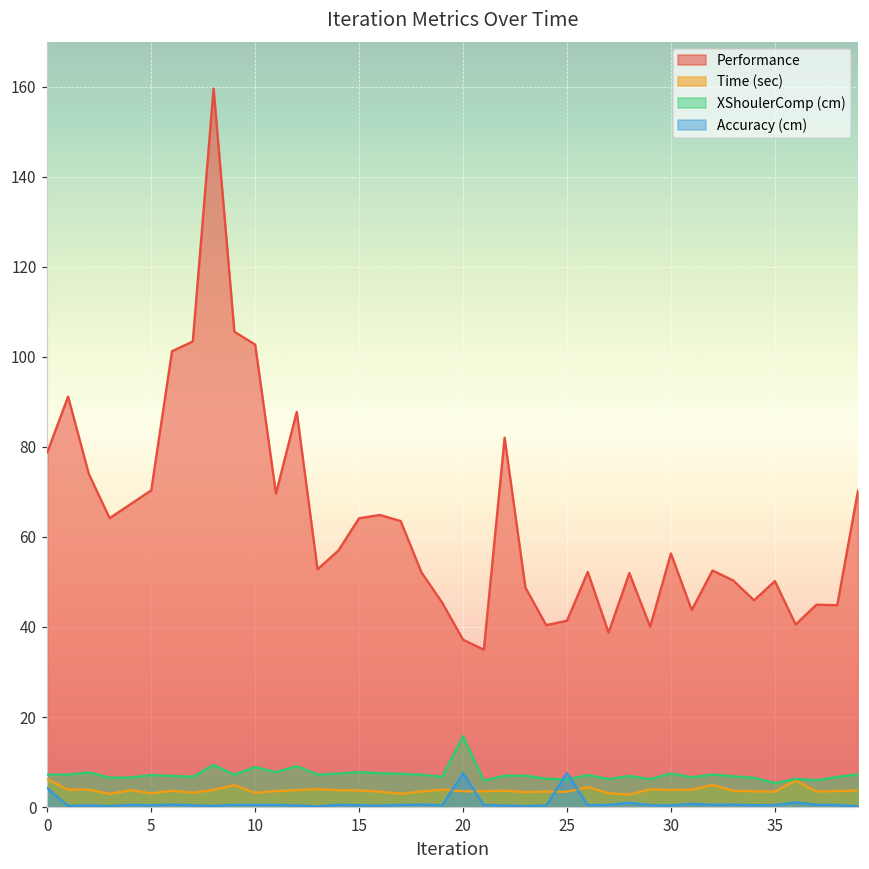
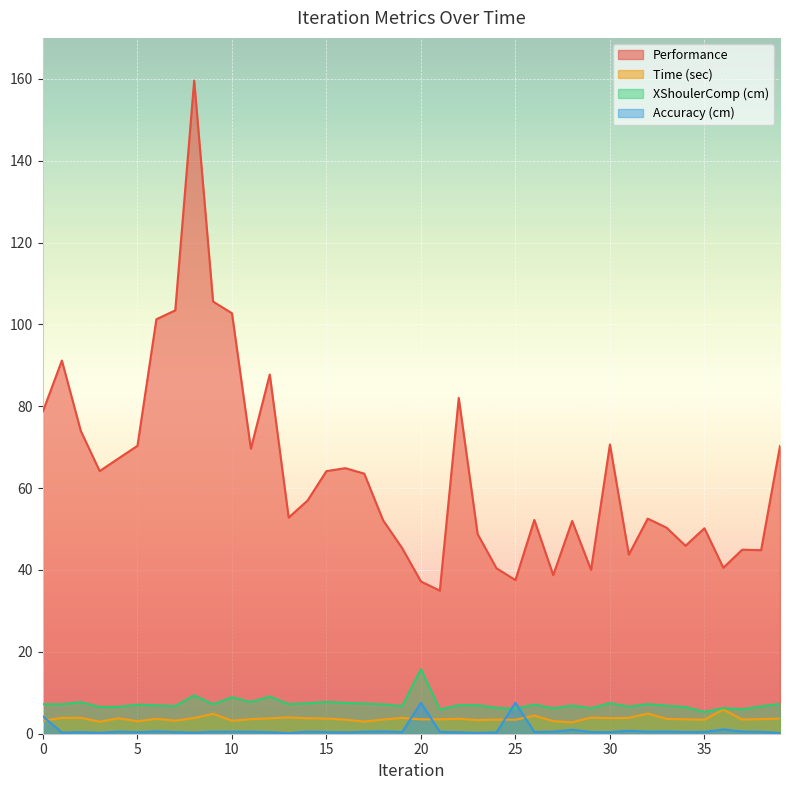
  {
    "Performance": {
      "0": 79,
      "5": 70,
      "10": 103,
      "15": 64,
      "20": 37,
-     "25": 41,
-     "30": 56,
+     "25": 38,
+     "30": 71,
      "35": 50
    },
    "Time (sec)": {
-     "0": 6,
+     "0": 3,
      "5": 3,
      "10": 3,
      "15": 4,
      "20": 4,
      "25": 3,
      "30": 4,
      "35": 3
    },
    "XShoulerComp (cm)": {
      "0": 7,
      "5": 7,
      "10": 9,
      "15": 8,
      "20": 16,
      "25": 6,
      "30": 7,
      "35": 5
    },
    "Accuracy (cm)": {
      "0": 4,
      "5": 0,
      "10": 0,
      "15": 0,
      "20": 8,
      "25": 8,
      "30": 0,
      "35": 0
    }
  }
